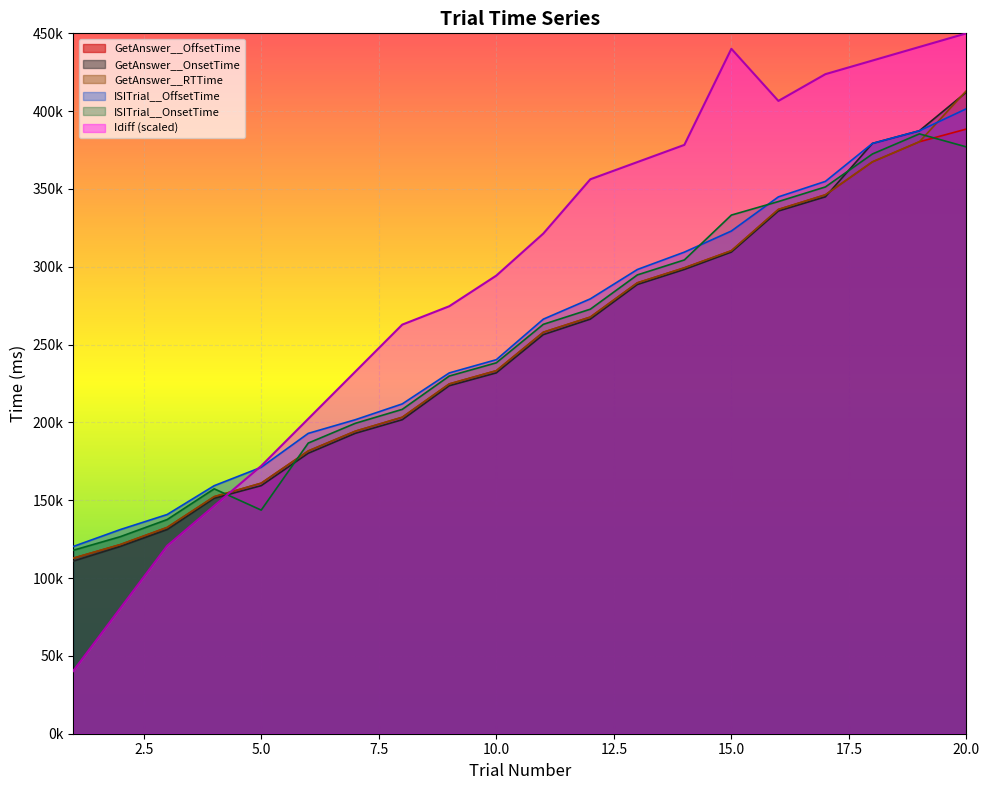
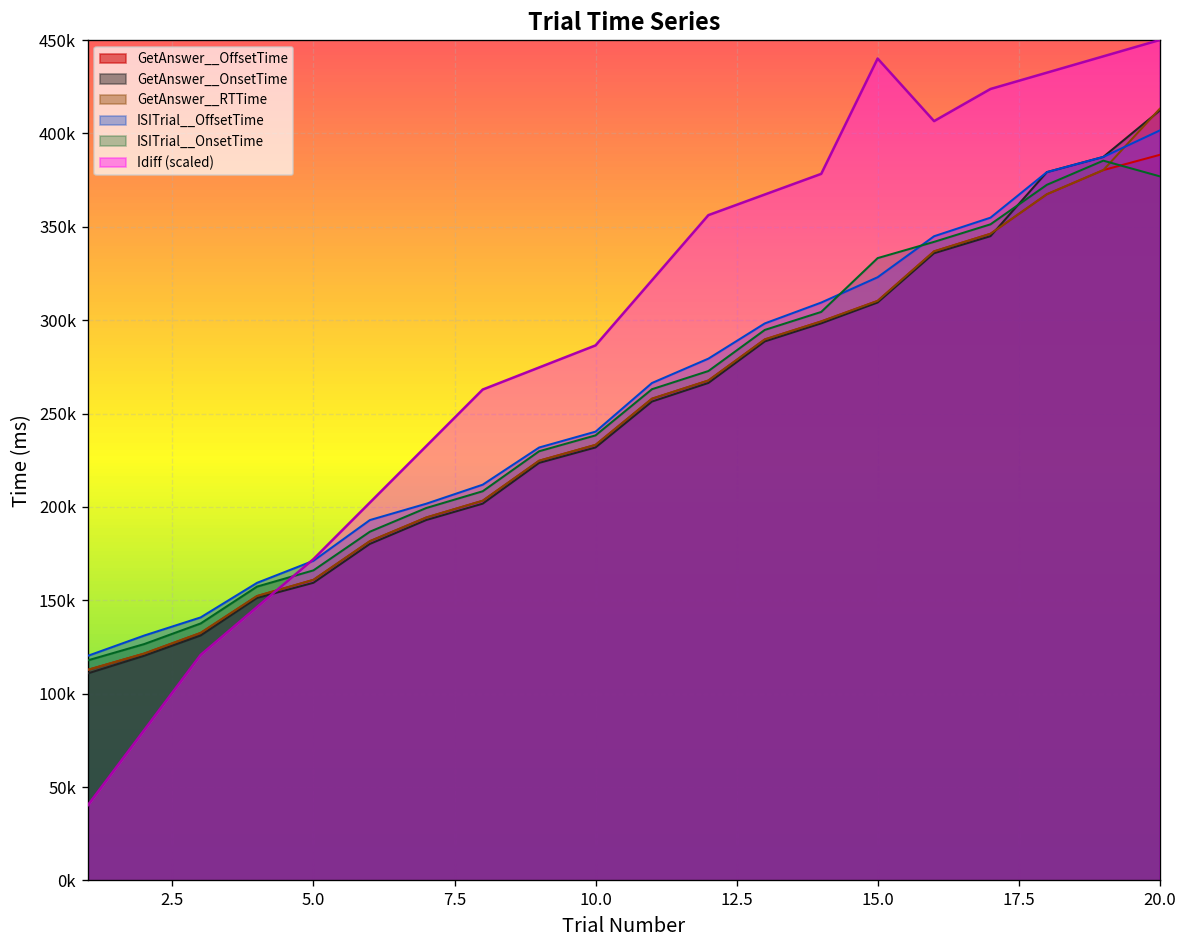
  {
    "GetAnswer__OffsetTime": {
      "20.0": 389000
    },
    "ISITrial__OffsetTime": {
      "10.0": 240000,
      "15.0": 323000,
      "20.0": 402000
    },
    "ISITrial__OnsetTime": {
-     "5.0": 144000,
+     "5.0": 166000,
      "10.0": 238000,
      "15.0": 333000,
      "20.0": 377000
    },
    "Idiff (scaled)": {
-     "10.0": 294000,
+     "10.0": 286000,
      "15.0": 440000,
      "20.0": 450000
    }
  }
